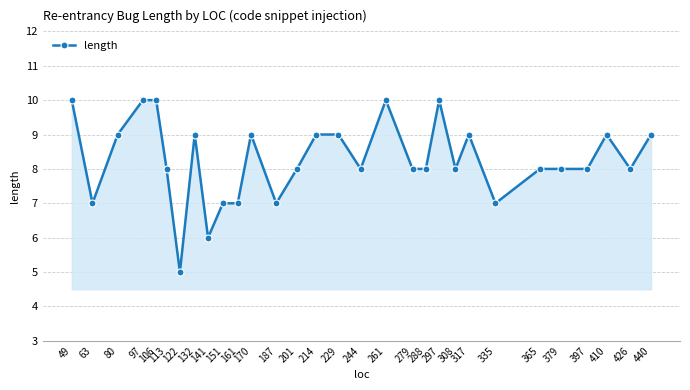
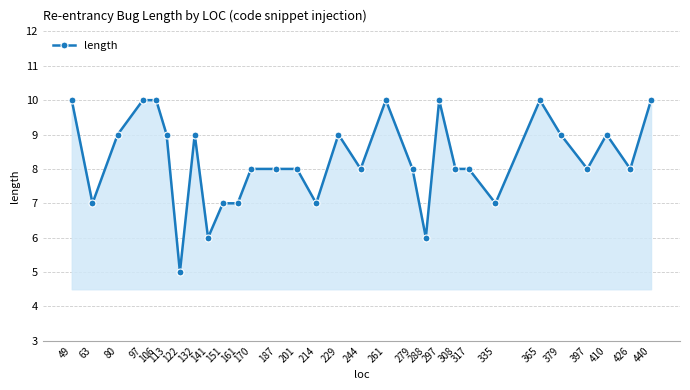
  {
    "49": 10,
    "63": 7,
    "80": 9,
    "97": 10,
    "106": 10,
-   "113": 8,
+   "113": 9,
    "122": 5,
    "132": 9,
    "141": 6,
    "151": 7,
    "161": 7,
-   "170": 9,
-   "187": 7,
+   "170": 8,
+   "187": 8,
    "201": 8,
-   "214": 9,
+   "214": 7,
    "229": 9,
    "244": 8,
    "261": 10,
    "279": 8,
-   "288": 8,
+   "288": 6,
    "297": 10,
    "308": 8,
-   "317": 9,
+   "317": 8,
    "335": 7,
-   "365": 8,
-   "379": 8,
+   "365": 10,
+   "379": 9,
    "397": 8,
    "410": 9,
    "426": 8,
-   "440": 9
+   "440": 10
  }
